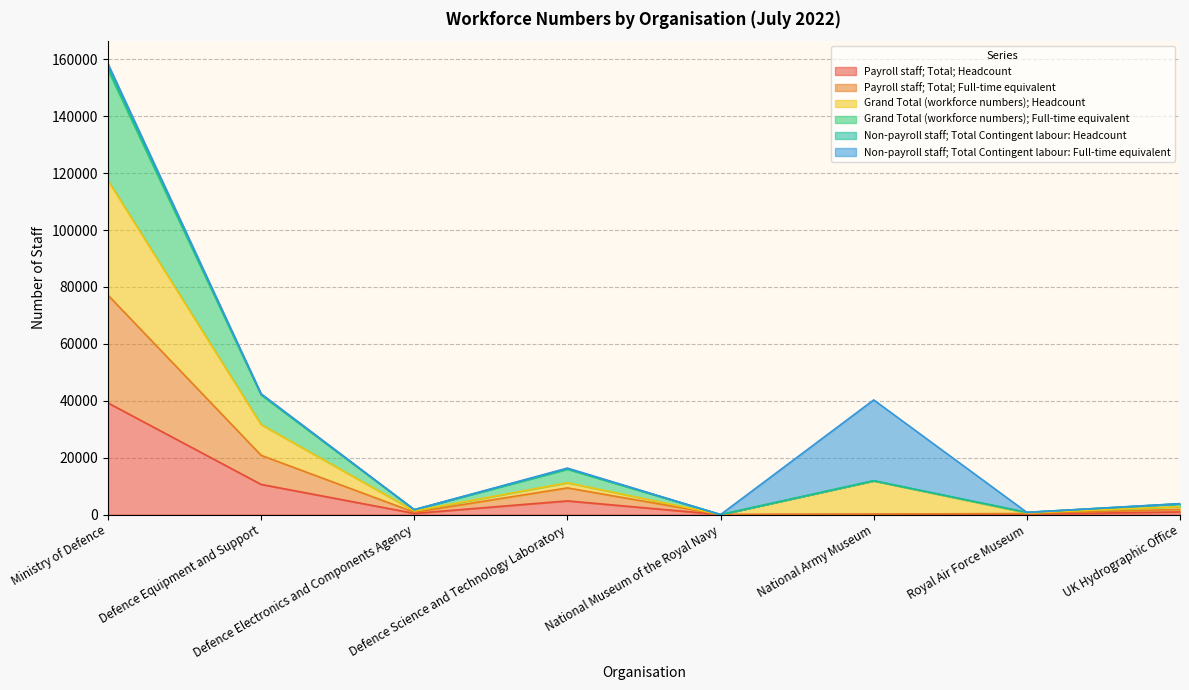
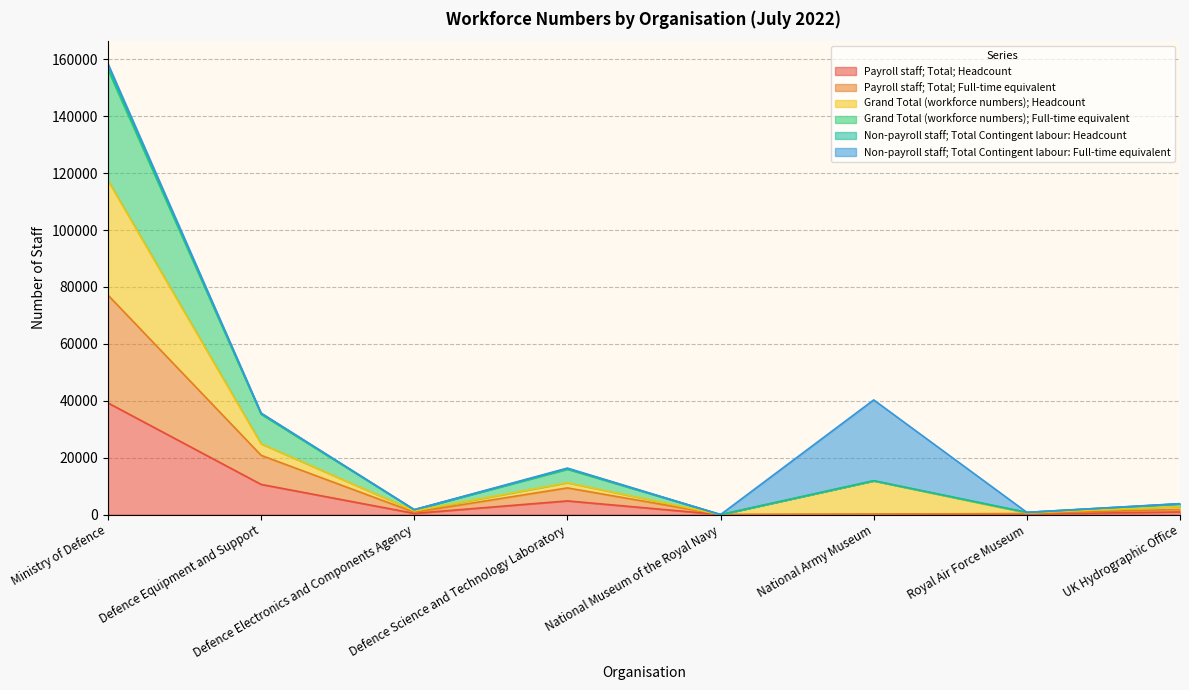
  {
    "Grand Total (workforce numbers); Headcount": {
      "Ministry of Defence": 40000,
-     "Defence Equipment and Support": 11000,
+     "Defence Equipment and Support": 4000,
      "Defence Science and Technology Laboratory": 2000,
      "UK Hydrographic Office": 1000
    },
    "Non-payroll staff; Total Contingent labour: Full-time equivalent": {
      "Ministry of Defence": 1000,
      "National Army Museum": 28000
    }
  }
